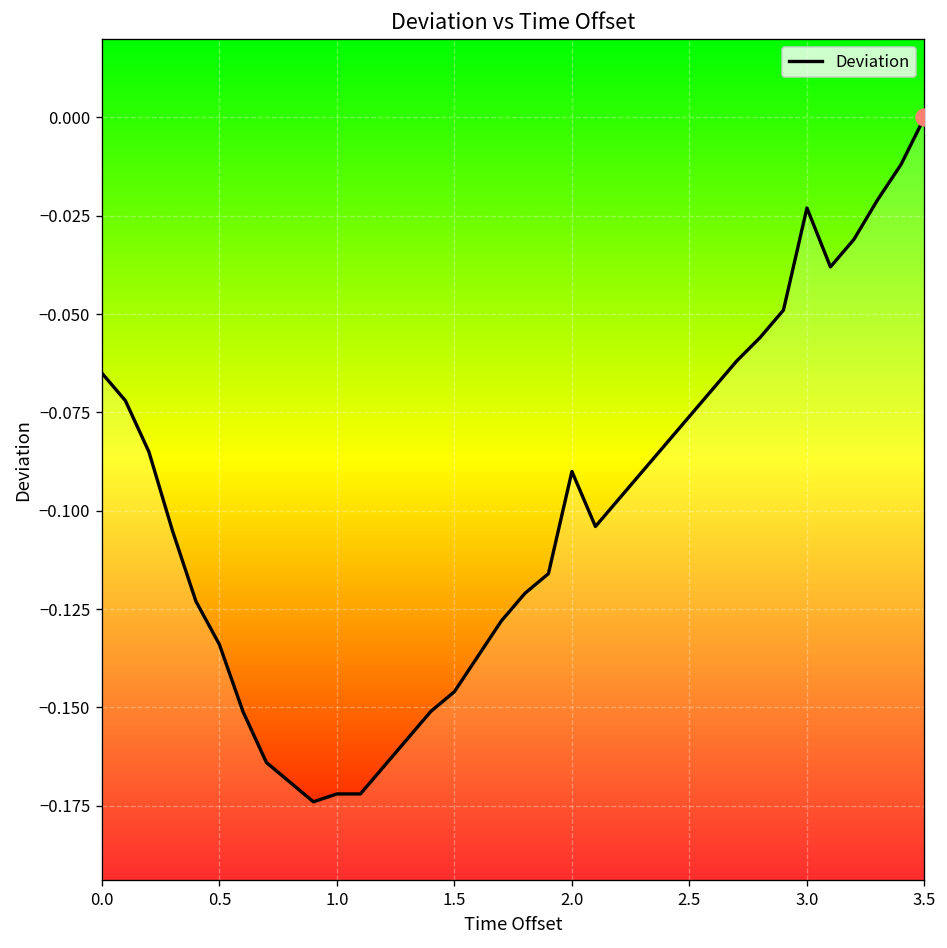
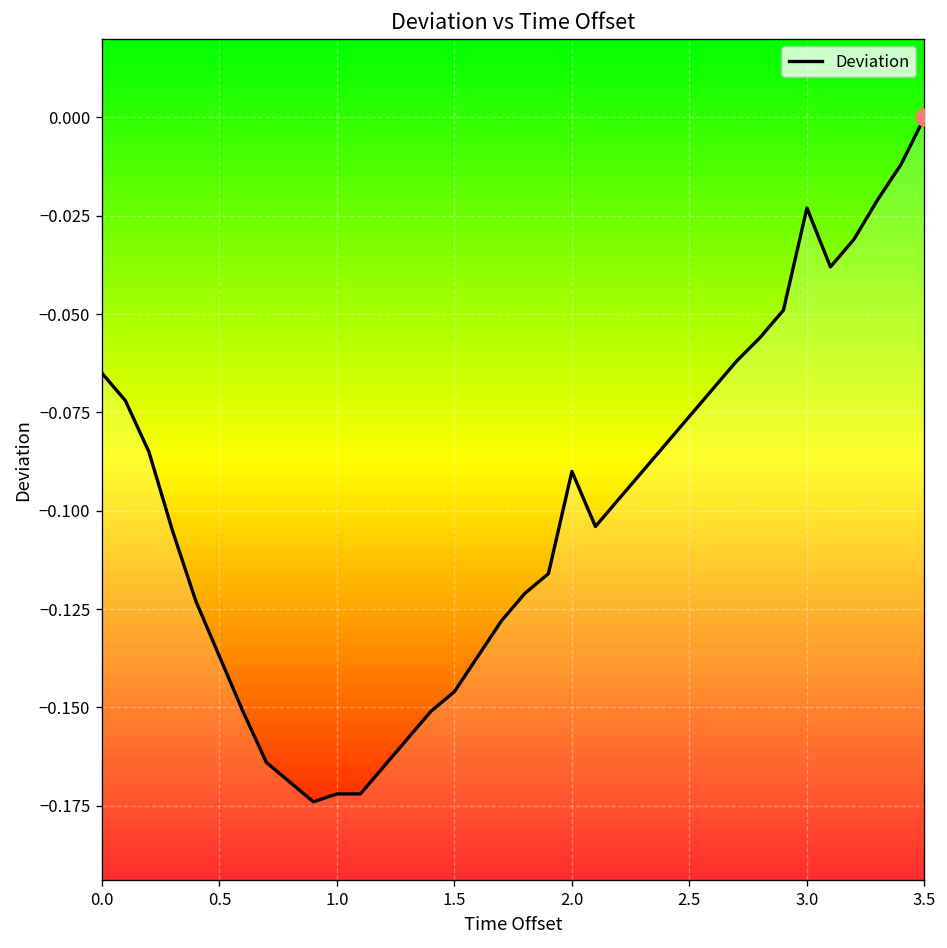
  {
    "Deviation": {
      "0.0": -0.065,
-     "0.5": -0.134,
+     "0.5": -0.137,
      "1.0": -0.172,
      "1.5": -0.146,
      "2.0": -0.090,
      "2.5": -0.076,
      "3.0": -0.023
    }
  }
